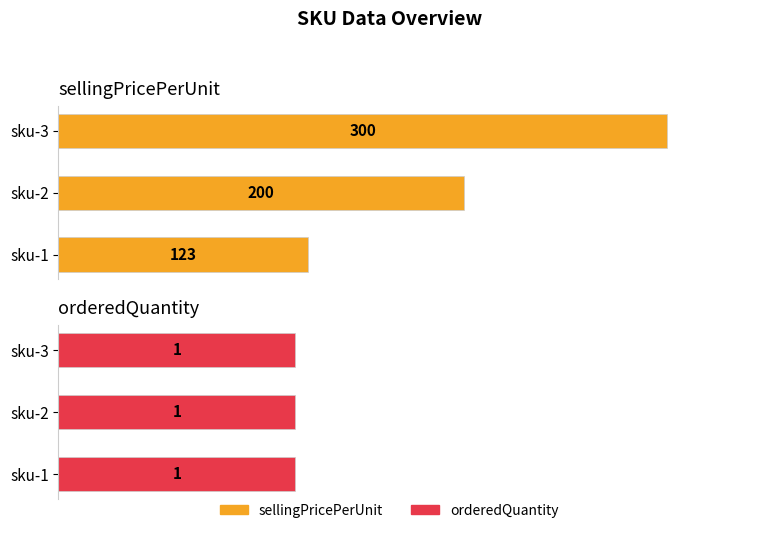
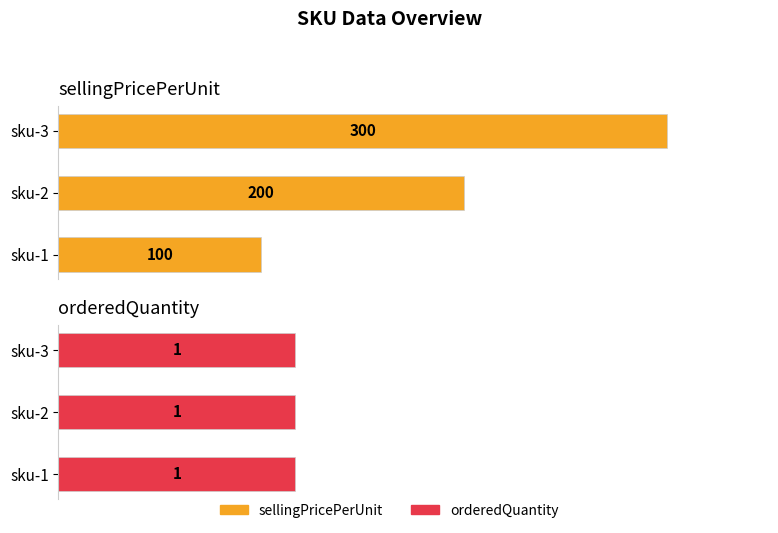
  {
    "sellingPricePerUnit": {
      "sku-3": 300,
      "sku-2": 200,
-     "sku-1": 123
+     "sku-1": 100
    },
    "orderedQuantity": {
      "sku-3": 1,
      "sku-2": 1,
      "sku-1": 1
    }
  }
